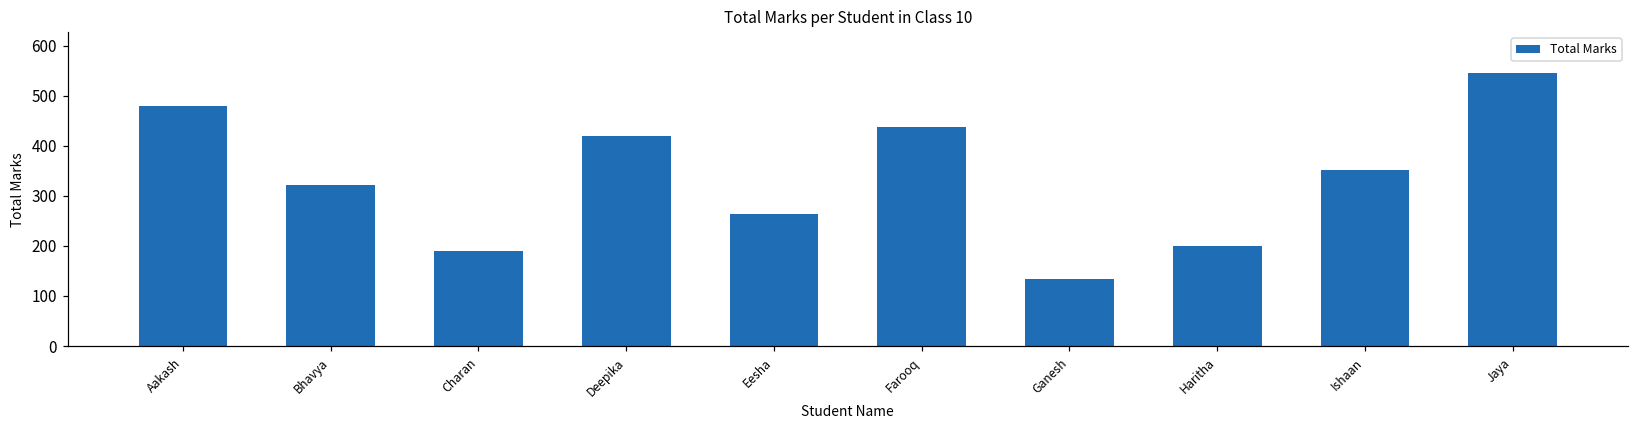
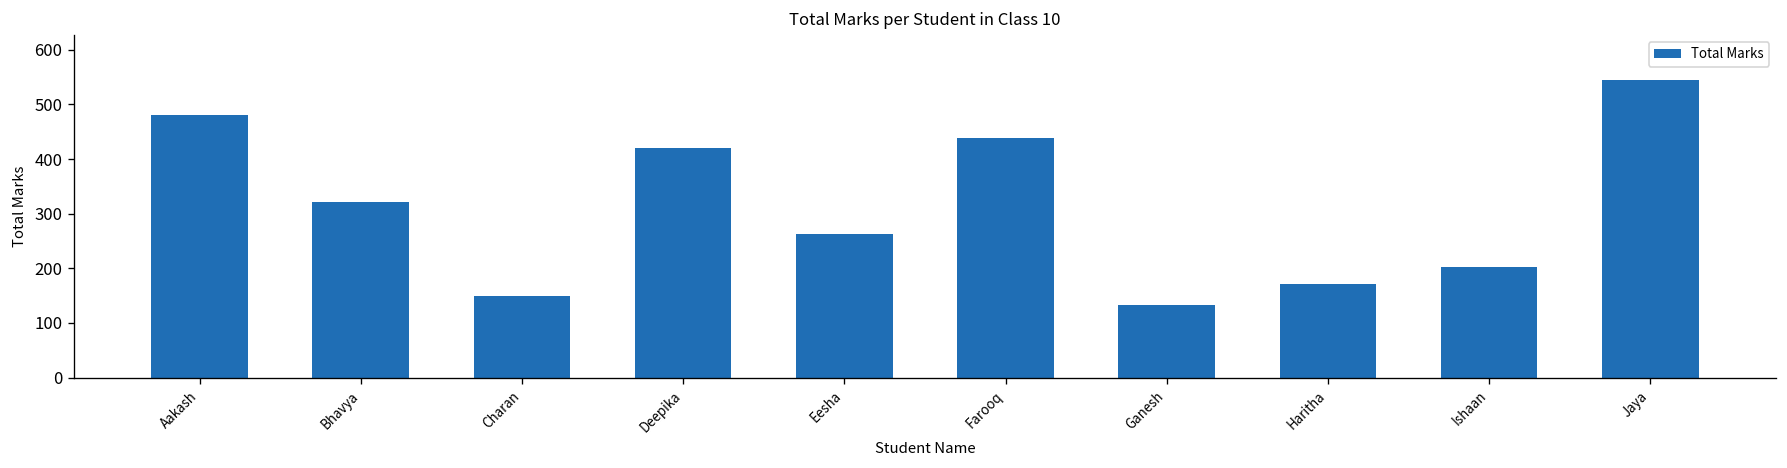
  {
    "Aakash": 480,
    "Bhavya": 320,
-   "Charan": 190,
+   "Charan": 150,
    "Deepika": 420,
    "Eesha": 260,
    "Farooq": 440,
    "Ganesh": 130,
-   "Haritha": 200,
-   "Ishaan": 350,
+   "Haritha": 170,
+   "Ishaan": 200,
    "Jaya": 550
  }
